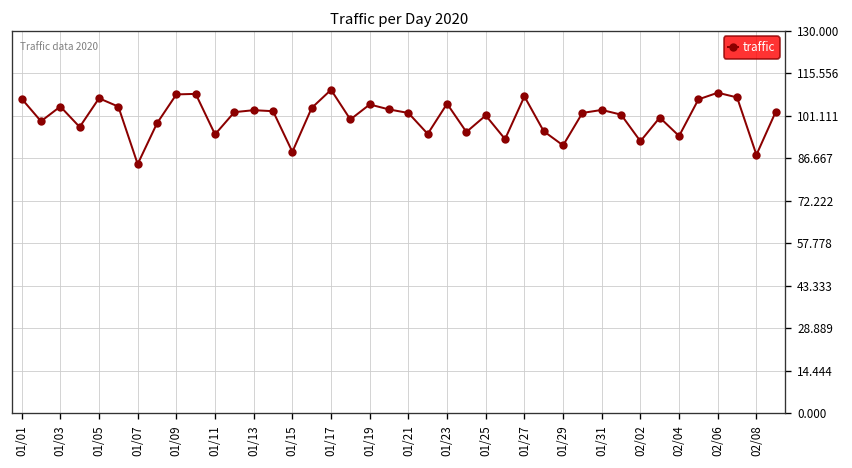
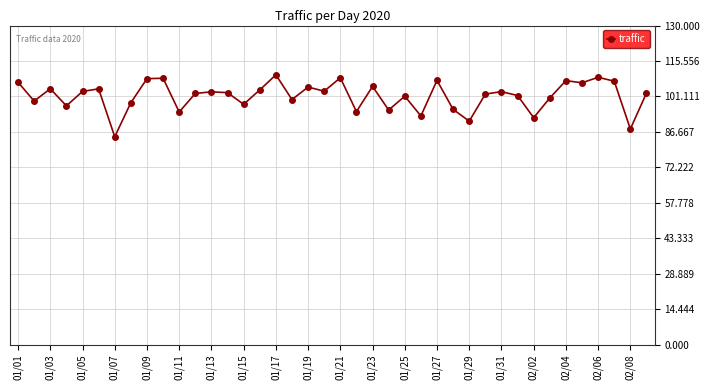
  {
    "01/01": 107,
    "01/03": 104,
-   "01/05": 107,
+   "01/05": 103,
    "01/07": 85,
    "01/09": 108,
    "01/11": 95,
    "01/13": 103,
-   "01/15": 89,
+   "01/15": 98,
    "01/17": 110,
    "01/19": 105,
-   "01/21": 102,
+   "01/21": 109,
    "01/23": 105,
    "01/25": 101,
    "01/27": 108,
    "01/29": 91,
    "01/31": 103,
    "02/02": 92,
-   "02/04": 94,
+   "02/04": 108,
    "02/06": 109,
    "02/08": 88
  }
